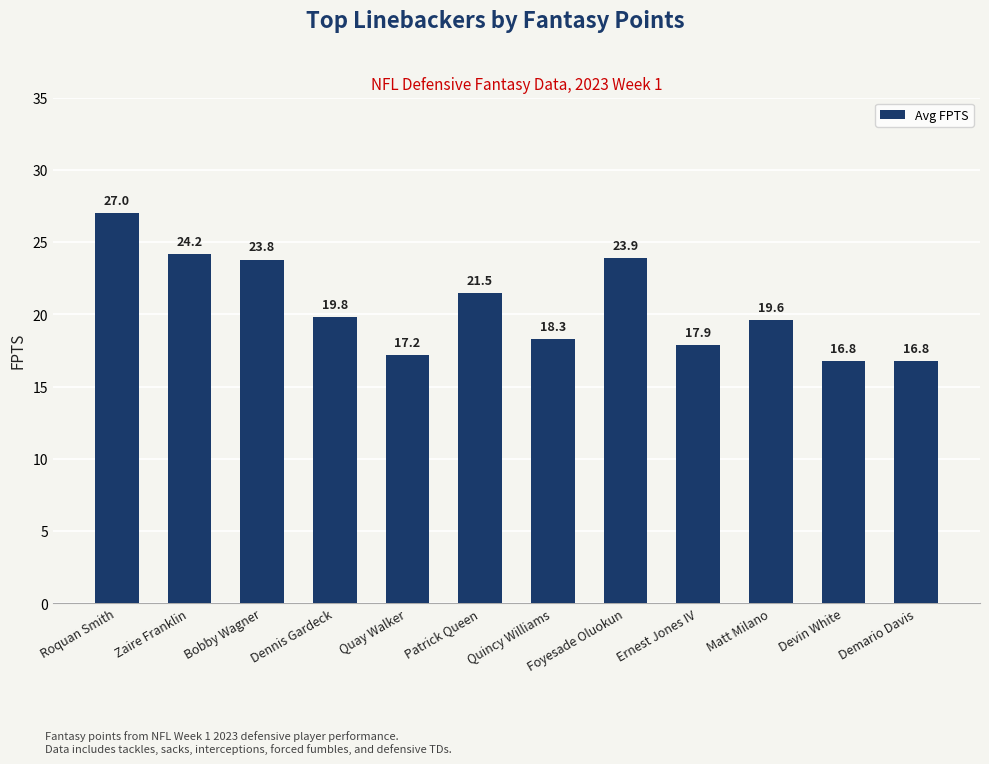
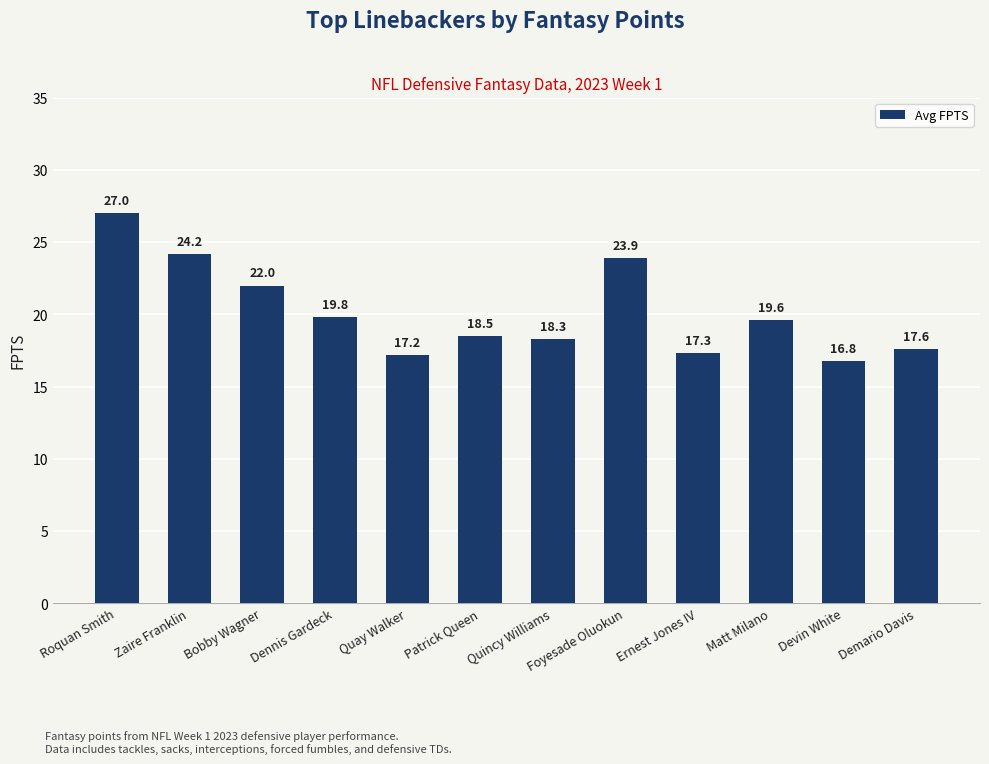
  {
    "Roquan Smith": 27.0,
    "Zaire Franklin": 24.2,
-   "Bobby Wagner": 23.8,
+   "Bobby Wagner": 22.0,
    "Dennis Gardeck": 19.8,
    "Quay Walker": 17.2,
-   "Patrick Queen": 21.5,
+   "Patrick Queen": 18.5,
    "Quincy Williams": 18.3,
    "Foyesade Oluokun": 23.9,
-   "Ernest Jones IV": 17.9,
+   "Ernest Jones IV": 17.3,
    "Matt Milano": 19.6,
    "Devin White": 16.8,
-   "Demario Davis": 16.8
+   "Demario Davis": 17.6
  }
